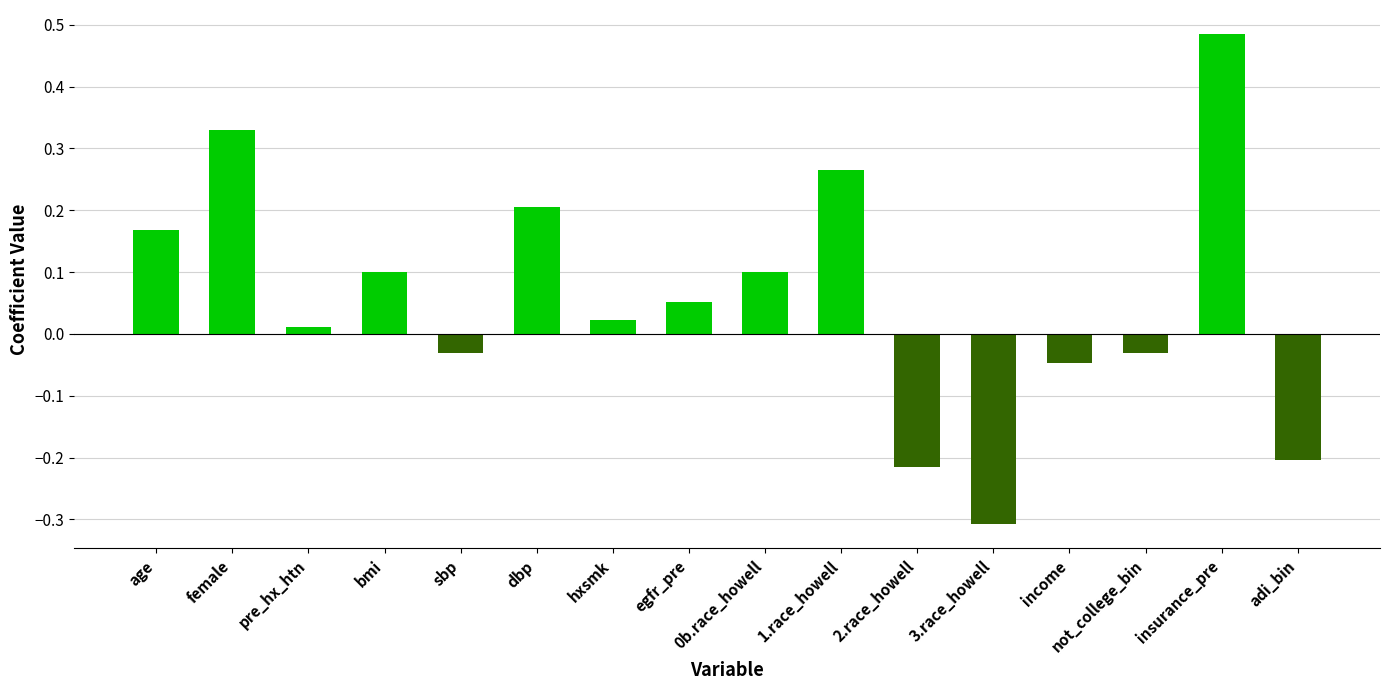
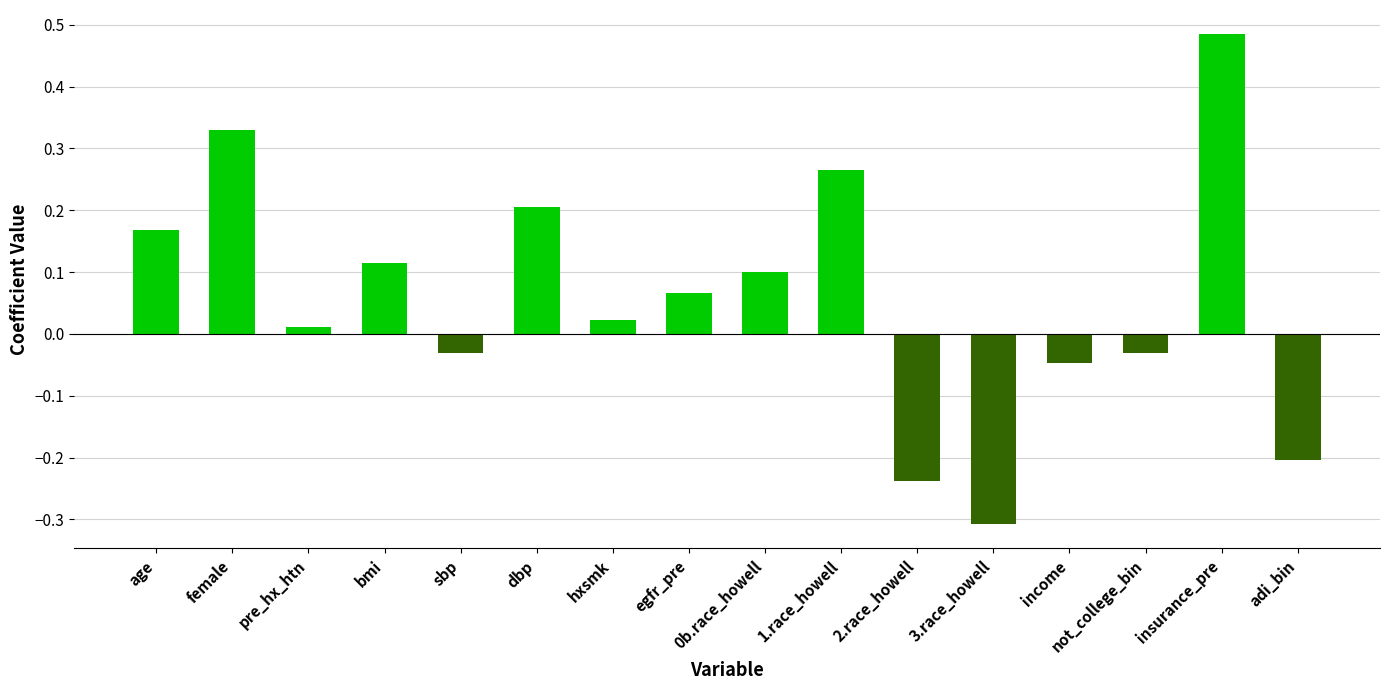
  {
    "age": 0.17,
    "female": 0.33,
    "pre_hx_htn": 0.01,
-   "bmi": 0.10,
+   "bmi": 0.12,
    "sbp": -0.03,
    "dbp": 0.20,
    "hxsmk": 0.02,
-   "egfr_pre": 0.05,
+   "egfr_pre": 0.07,
    "0b.race_howell": 0.10,
    "1.race_howell": 0.27,
-   "2.race_howell": -0.21,
+   "2.race_howell": -0.24,
    "3.race_howell": -0.31,
    "income": -0.05,
    "not_college_bin": -0.03,
    "insurance_pre": 0.48,
    "adi_bin": -0.20
  }
